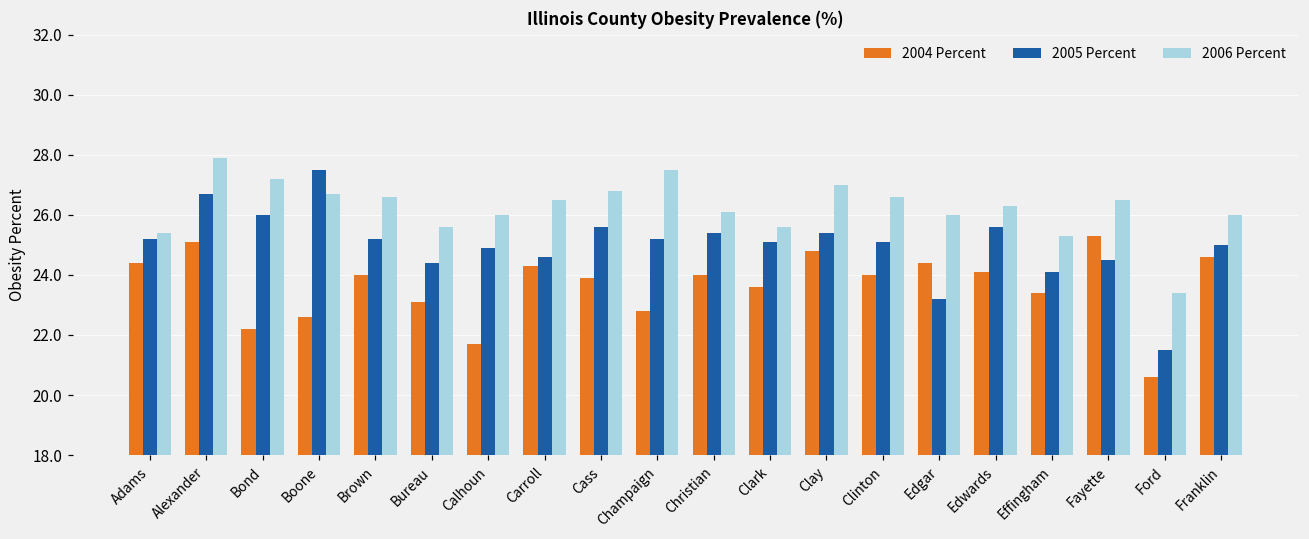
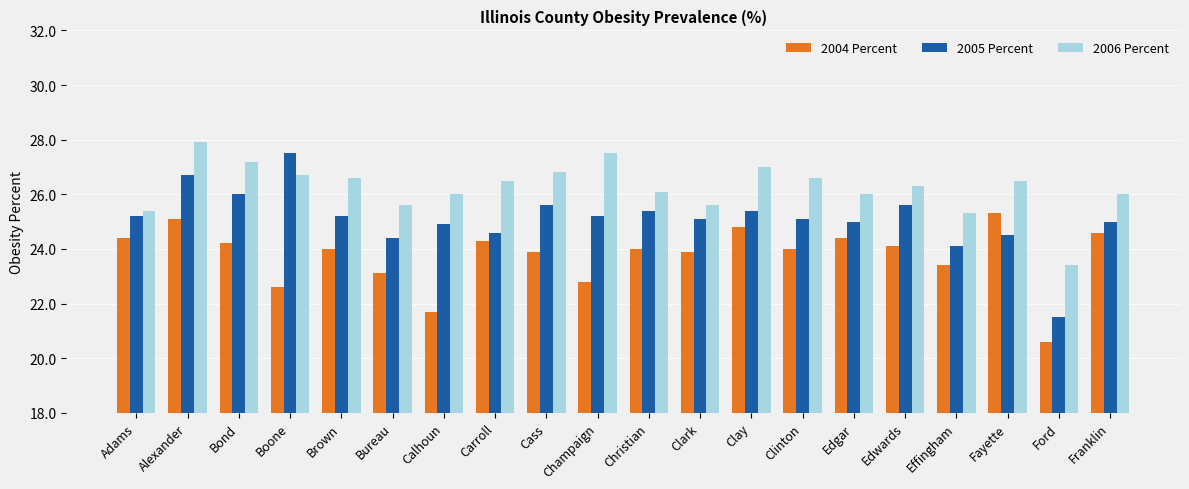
  {
    "2004 Percent": {
      "Adams": 24.4,
      "Alexander": 25.1,
-     "Bond": 22.2,
+     "Bond": 24.2,
      "Boone": 22.6,
      "Brown": 24.0,
      "Bureau": 23.1,
      "Calhoun": 21.7,
      "Carroll": 24.3,
      "Cass": 23.9,
      "Champaign": 22.8,
      "Christian": 24.0,
-     "Clark": 23.6,
+     "Clark": 23.9,
      "Clay": 24.8,
      "Clinton": 24.0,
      "Edgar": 24.4,
      "Edwards": 24.1,
      "Effingham": 23.4,
      "Fayette": 25.3,
      "Ford": 20.6,
      "Franklin": 24.6
    },
    "2005 Percent": {
      "Adams": 25.2,
      "Alexander": 26.7,
      "Bond": 26.0,
      "Boone": 27.5,
      "Brown": 25.2,
      "Bureau": 24.4,
      "Calhoun": 24.9,
      "Carroll": 24.6,
      "Cass": 25.6,
      "Champaign": 25.2,
      "Christian": 25.4,
      "Clark": 25.1,
      "Clay": 25.4,
      "Clinton": 25.1,
-     "Edgar": 23.2,
+     "Edgar": 25.0,
      "Edwards": 25.6,
      "Effingham": 24.1,
      "Fayette": 24.5,
      "Ford": 21.5,
      "Franklin": 25.0
    },
    "2006 Percent": {
      "Adams": 25.4,
      "Alexander": 27.9,
      "Bond": 27.2,
      "Boone": 26.7,
      "Brown": 26.6,
      "Bureau": 25.6,
      "Calhoun": 26.0,
      "Carroll": 26.5,
      "Cass": 26.8,
      "Champaign": 27.5,
      "Christian": 26.1,
      "Clark": 25.6,
      "Clay": 27.0,
      "Clinton": 26.6,
      "Edgar": 26.0,
      "Edwards": 26.3,
      "Effingham": 25.3,
      "Fayette": 26.5,
      "Ford": 23.4,
      "Franklin": 26.0
    }
  }
